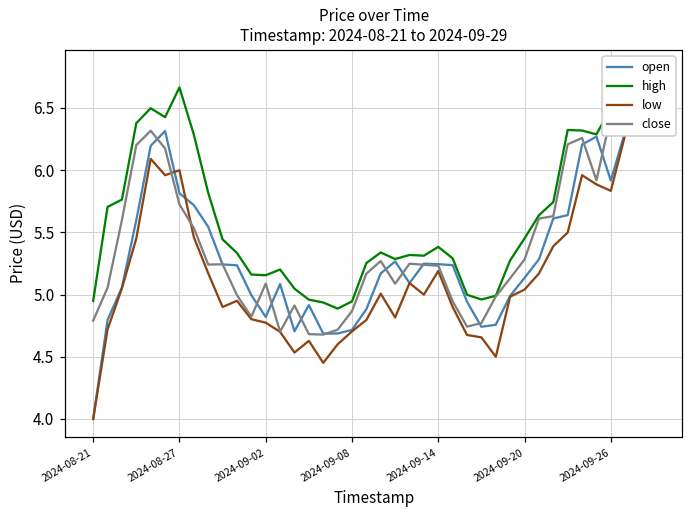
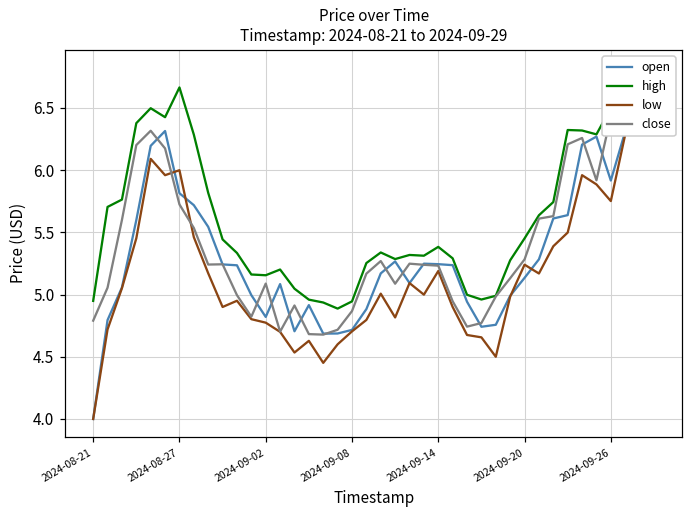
  {
    "open": {
      "2024-08-27": 5.81,
      "2024-09-02": 4.82,
      "2024-09-20": 5.13,
      "2024-09-26": 5.92
    },
    "high": {
      "2024-08-21": 4.95,
      "2024-08-27": 6.66,
      "2024-09-02": 5.16,
      "2024-09-08": 4.95,
      "2024-09-14": 5.38,
      "2024-09-20": 5.45
    },
    "low": {
      "2024-08-27": 6.00,
      "2024-09-02": 4.77,
      "2024-09-14": 5.19,
-     "2024-09-20": 5.04,
-     "2024-09-26": 5.83
+     "2024-09-20": 5.24,
+     "2024-09-26": 5.75
    },
    "close": {
      "2024-08-21": 4.79,
      "2024-08-27": 5.72,
      "2024-09-02": 5.09,
      "2024-09-08": 4.87,
      "2024-09-20": 5.28
    }
  }
